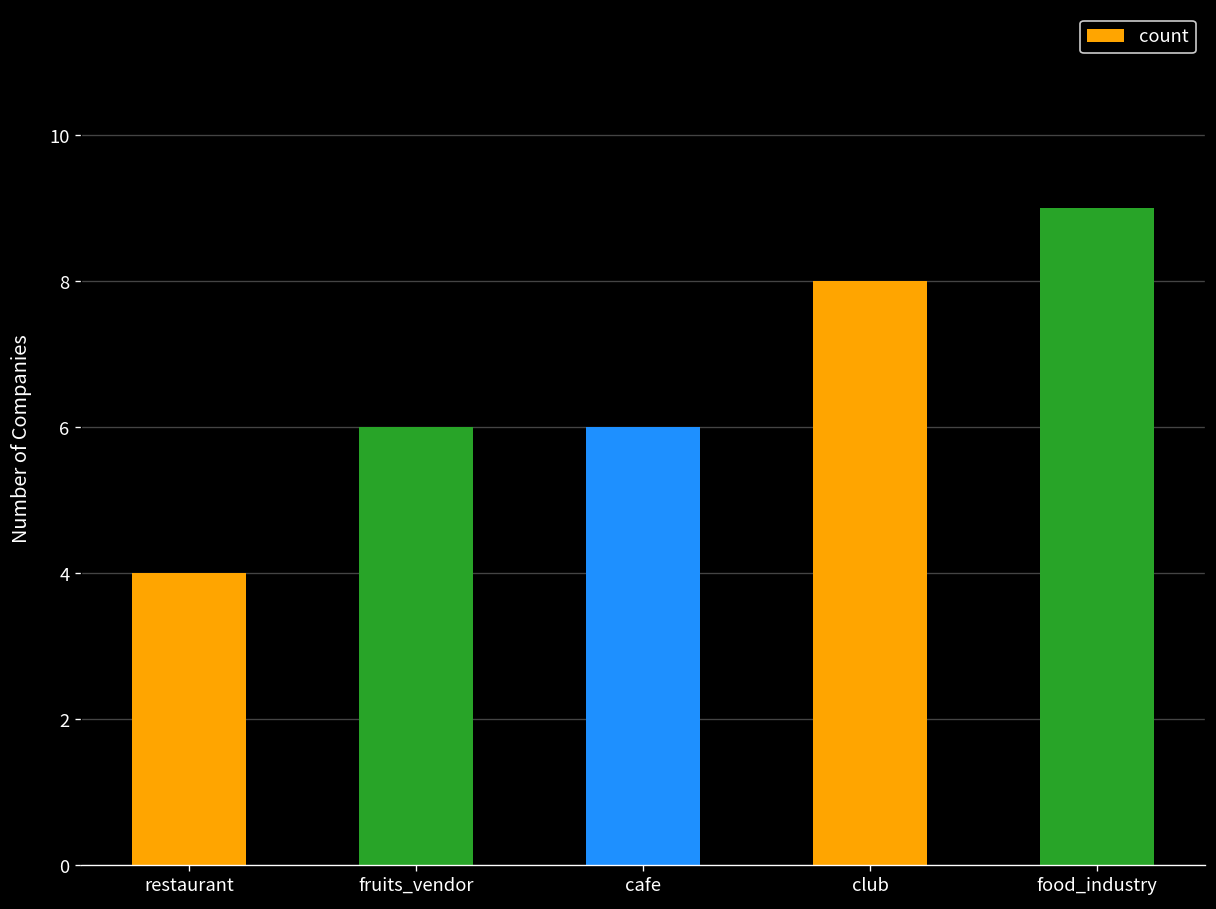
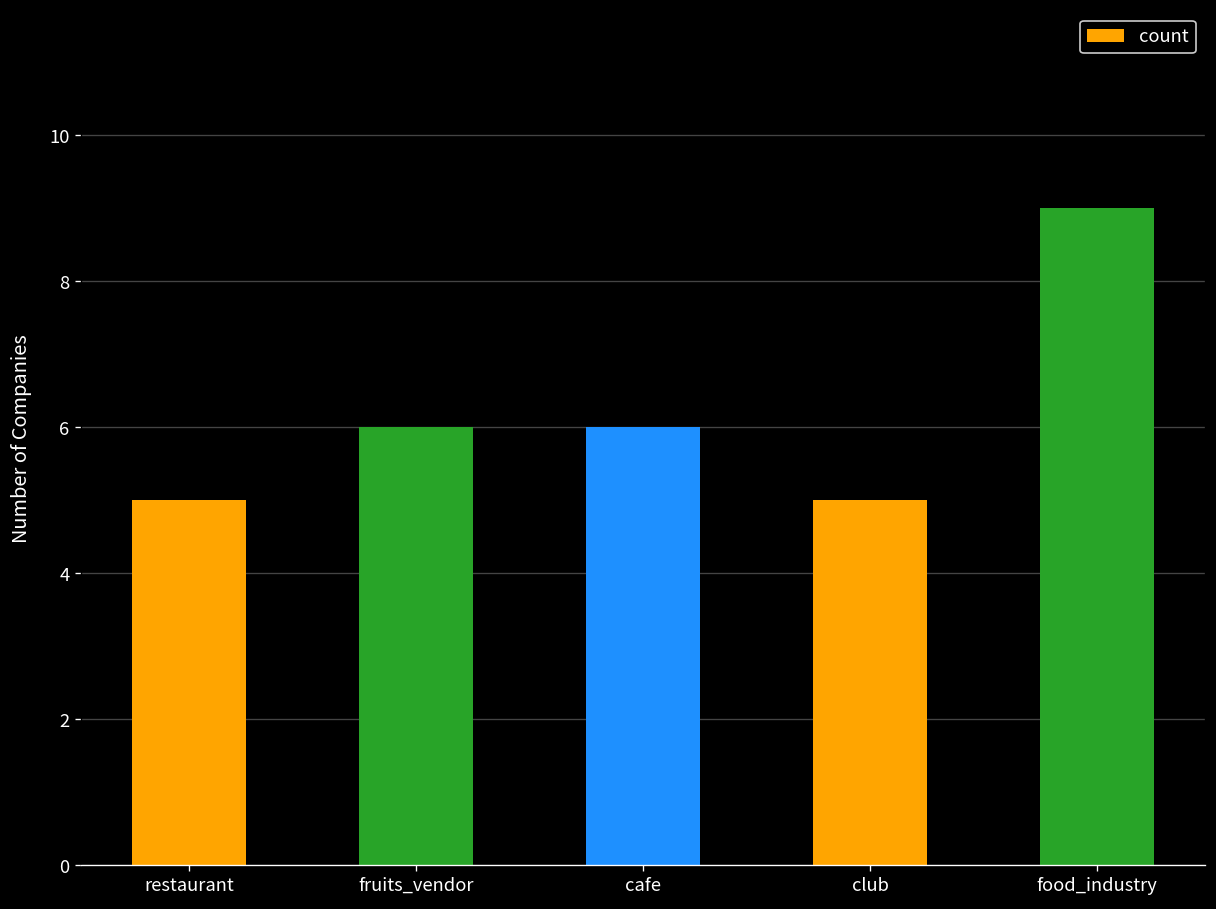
  {
-   "restaurant": 4,
+   "restaurant": 5,
    "fruits_vendor": 6,
    "cafe": 6,
-   "club": 8,
+   "club": 5,
    "food_industry": 9
  }
